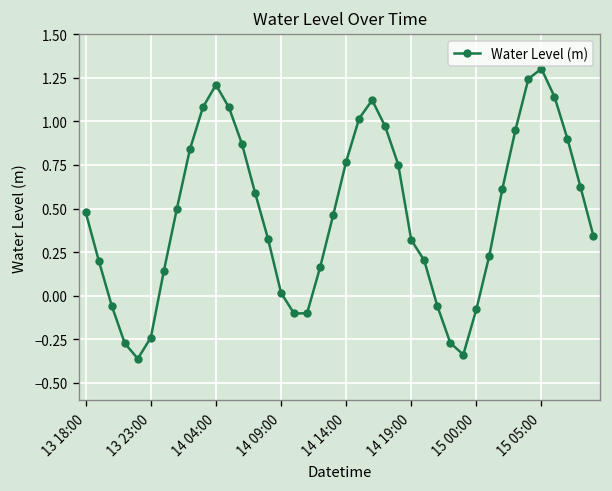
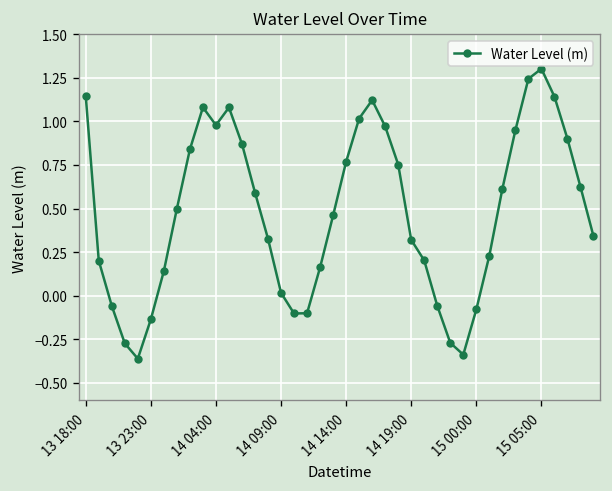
  {
-   "13 18:00": 0.48,
-   "13 23:00": -0.24,
-   "14 04:00": 1.21,
+   "13 18:00": 1.15,
+   "13 23:00": -0.14,
+   "14 04:00": 0.98,
    "14 09:00": 0.02,
    "14 14:00": 0.77,
    "14 19:00": 0.32,
    "15 00:00": -0.08,
    "15 05:00": 1.30
  }
